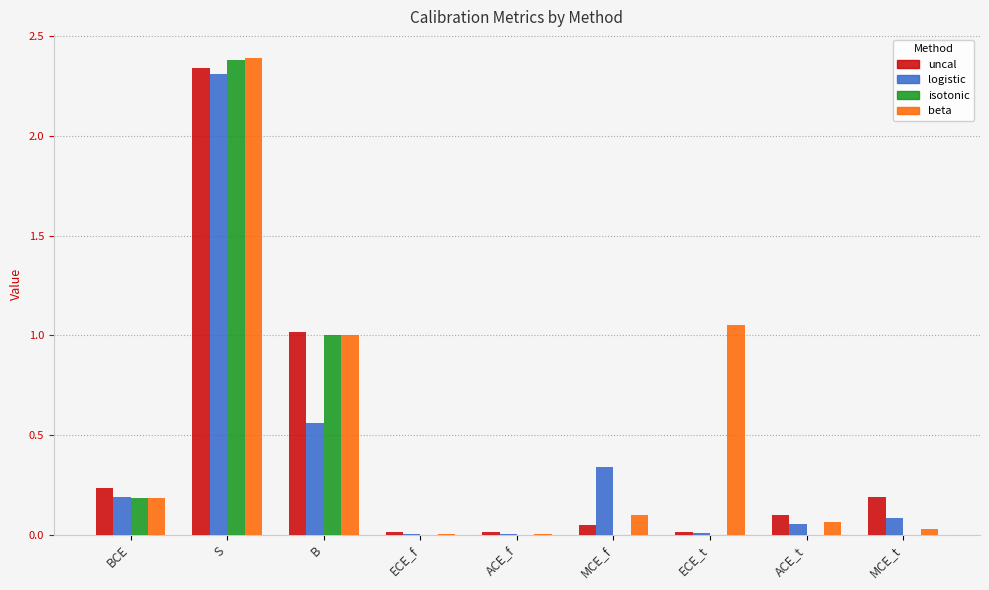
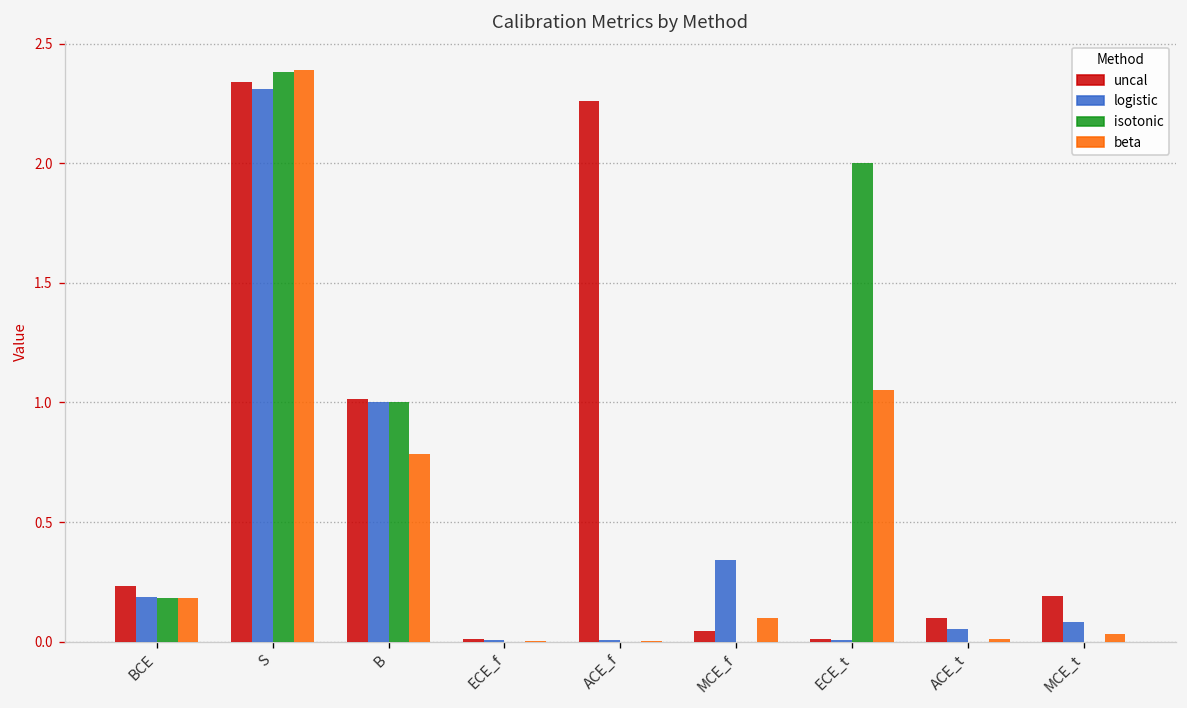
  {
    "uncal": {
      "BCE": 0.23,
      "S": 2.34,
      "B": 1.01,
-     "ACE_f": 0.01,
+     "ACE_f": 2.26,
      "MCE_f": 0.05,
      "ACE_t": 0.10,
      "MCE_t": 0.19
    },
    "logistic": {
      "BCE": 0.19,
      "S": 2.31,
-     "B": 0.56,
+     "B": 1.00,
      "MCE_f": 0.34,
      "ACE_t": 0.05,
      "MCE_t": 0.08
    },
    "isotonic": {
      "BCE": 0.18,
      "S": 2.38,
      "B": 1,
-     "ECE_t": 0
+     "ECE_t": 2
    },
    "beta": {
      "BCE": 0.18,
      "S": 2.39,
-     "B": 1.00,
+     "B": 0.79,
      "MCE_f": 0.10,
      "ECE_t": 1.05,
-     "ACE_t": 0.06,
+     "ACE_t": 0.01,
      "MCE_t": 0.03
    }
  }
